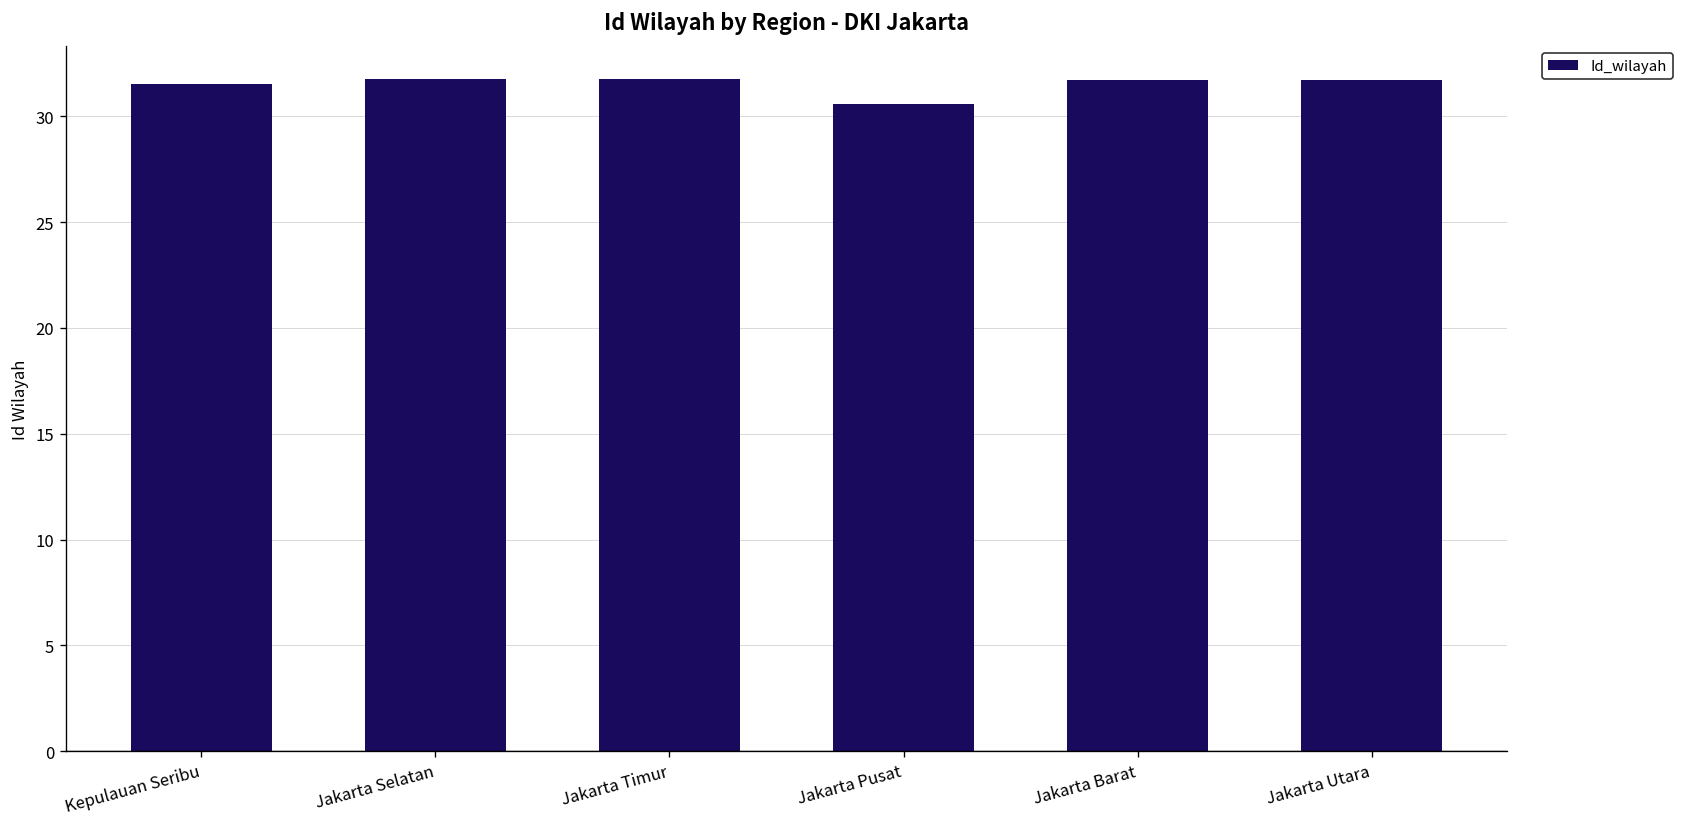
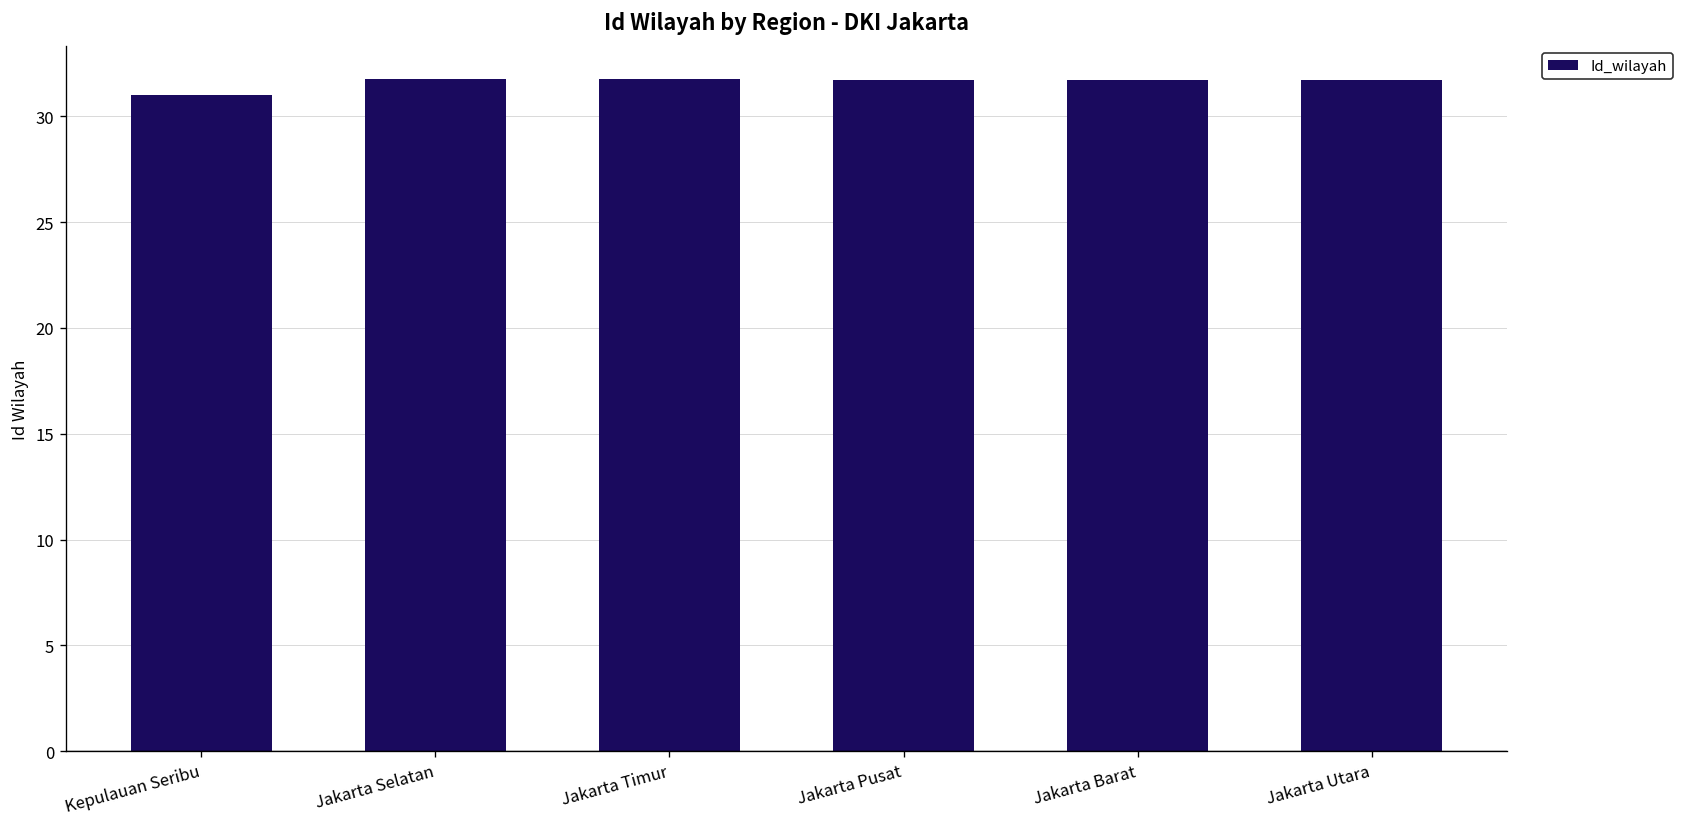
  {
-   "Kepulauan Seribu": 31.5,
+   "Kepulauan Seribu": 31.0,
    "Jakarta Selatan": 31.7,
    "Jakarta Timur": 31.8,
-   "Jakarta Pusat": 30.6,
+   "Jakarta Pusat": 31.7,
    "Jakarta Barat": 31.7,
    "Jakarta Utara": 31.7
  }
